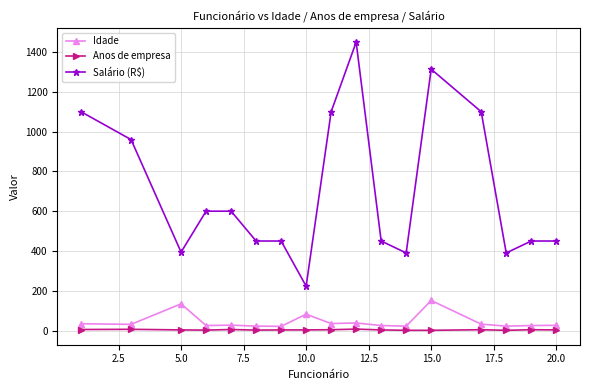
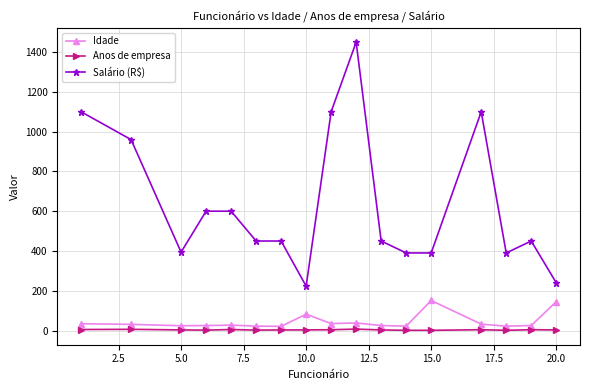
  {
    "Idade": {
-     "5.0": 130,
+     "5.0": 20,
      "10.0": 80,
      "15.0": 150,
-     "20.0": 30
+     "20.0": 150
    },
    "Anos de empresa": {
      "5.0": 0,
      "10.0": 0,
      "15.0": 0,
      "20.0": 0
    },
    "Salário (R$)": {
      "5.0": 390,
      "10.0": 220,
-     "15.0": 1310,
-     "20.0": 450
+     "15.0": 390,
+     "20.0": 240
    }
  }
